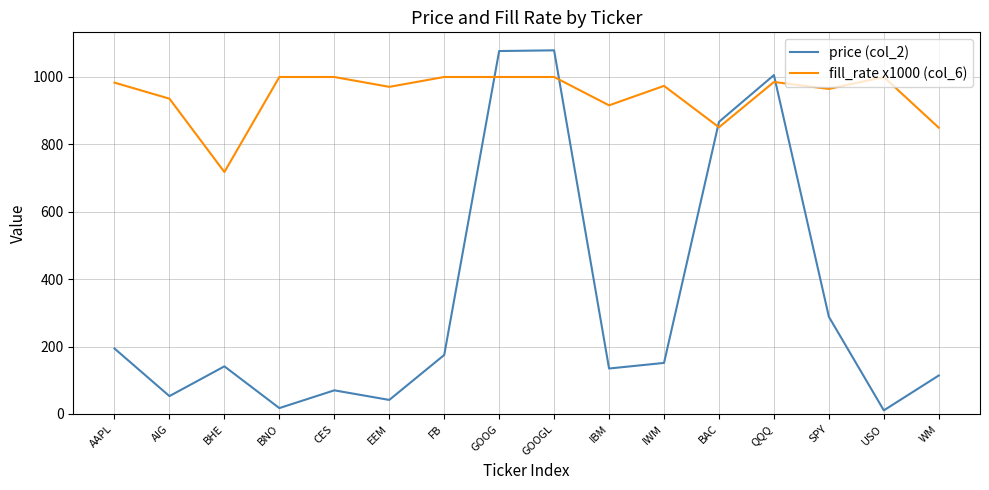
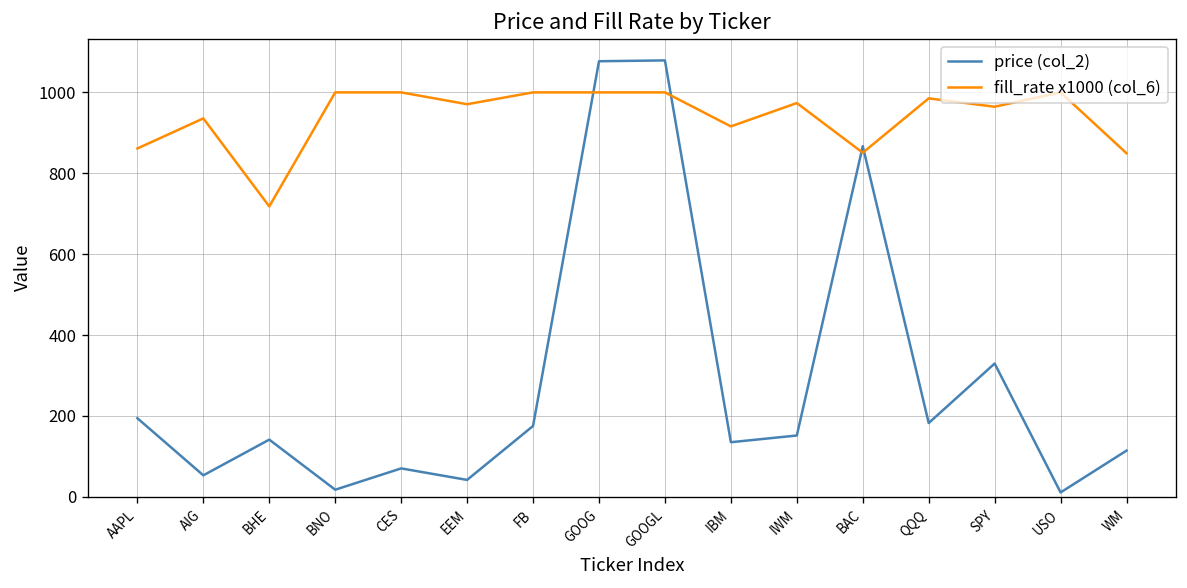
  {
    "price (col_2)": {
      "AAPL": 190,
      "AIG": 50,
      "BHE": 140,
      "BNO": 20,
      "CES": 70,
      "EEM": 40,
      "FB": 180,
      "GOOG": 1080,
      "GOOGL": 1080,
      "IBM": 130,
      "IWM": 150,
      "BAC": 870,
-     "QQQ": 1010,
-     "SPY": 290,
+     "QQQ": 180,
+     "SPY": 330,
      "USO": 10,
      "WM": 110
    },
    "fill_rate x1000 (col_6)": {
-     "AAPL": 980,
+     "AAPL": 860,
      "AIG": 940,
      "BHE": 720,
      "BNO": 1000,
      "CES": 1000,
      "EEM": 970,
      "FB": 1000,
      "GOOG": 1000,
      "GOOGL": 1000,
      "IBM": 920,
      "IWM": 970,
      "BAC": 850,
      "QQQ": 990,
      "SPY": 960,
      "WM": 850
    }
  }
